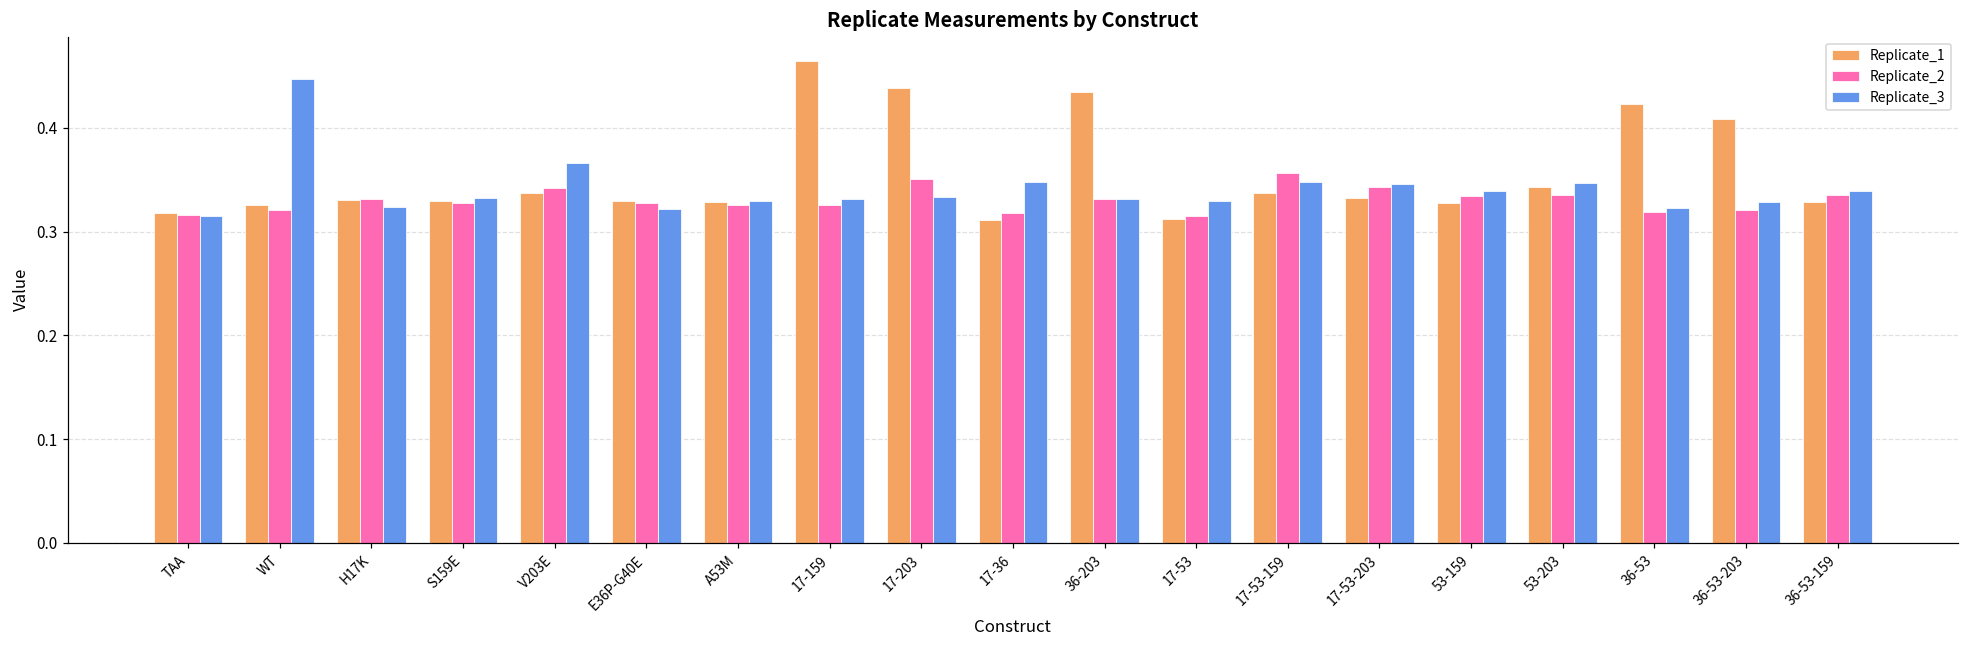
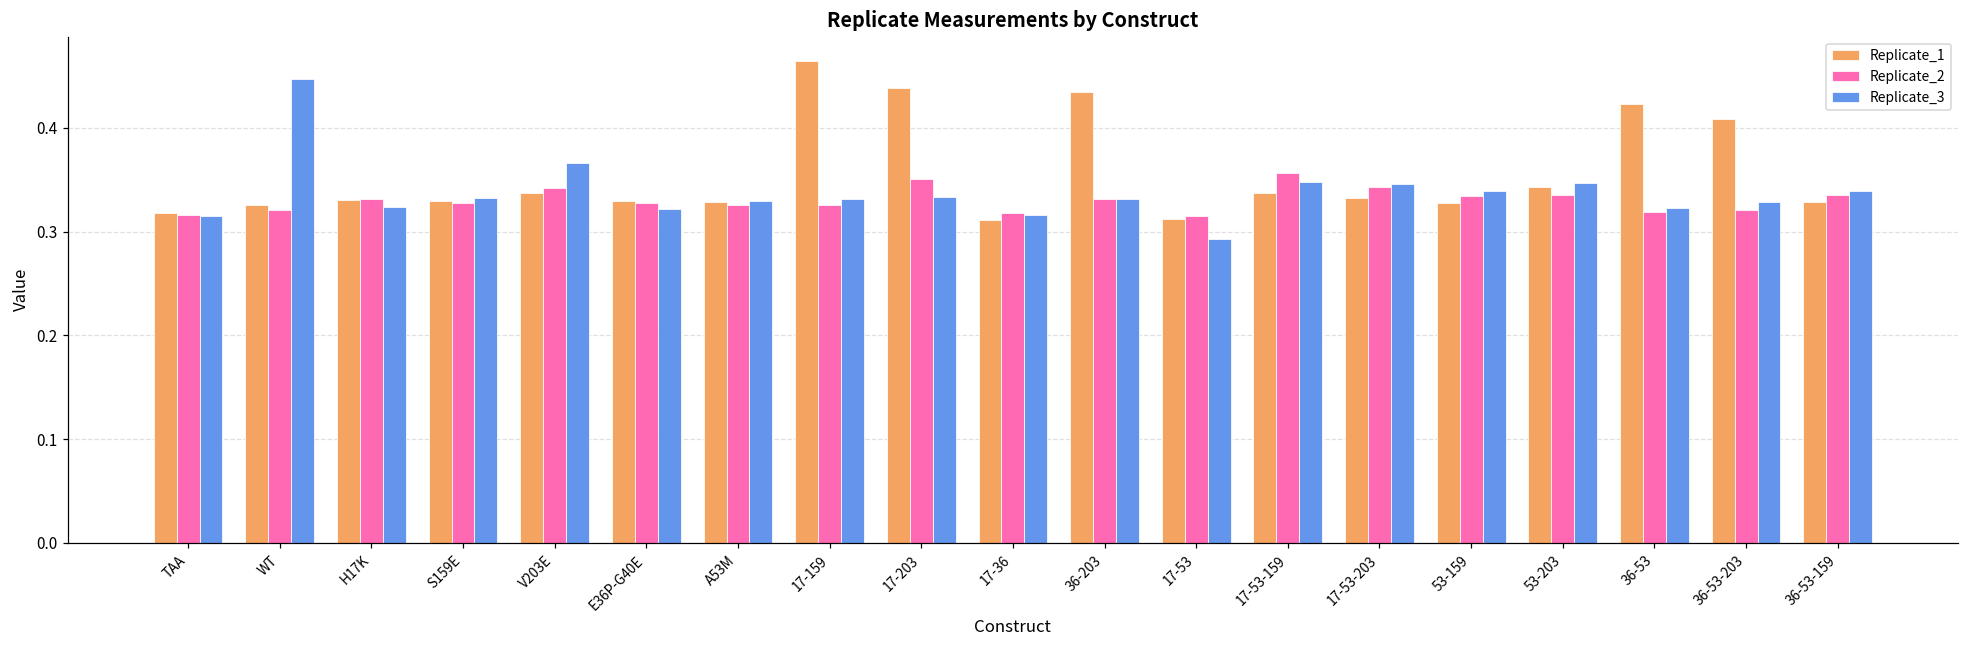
  {
    "Replicate_1": {
      "TAA": 0.32,
      "WT": 0.33,
      "H17K": 0.33,
      "S159E": 0.33,
      "V203E": 0.34,
      "E36P-G40E": 0.33,
      "A53M": 0.33,
      "17-159": 0.46,
      "17-203": 0.44,
      "17-36": 0.31,
      "36-203": 0.43,
      "17-53": 0.31,
      "17-53-159": 0.34,
      "17-53-203": 0.33,
      "53-159": 0.33,
      "53-203": 0.34,
      "36-53": 0.42,
      "36-53-203": 0.41,
      "36-53-159": 0.33
    },
    "Replicate_2": {
      "TAA": 0.32,
      "WT": 0.32,
      "H17K": 0.33,
      "S159E": 0.33,
      "V203E": 0.34,
      "E36P-G40E": 0.33,
      "A53M": 0.33,
      "17-159": 0.33,
      "17-203": 0.35,
      "17-36": 0.32,
      "36-203": 0.33,
      "17-53": 0.32,
      "17-53-159": 0.36,
      "17-53-203": 0.34,
      "53-159": 0.33,
      "53-203": 0.34,
      "36-53": 0.32,
      "36-53-203": 0.32,
      "36-53-159": 0.34
    },
    "Replicate_3": {
      "TAA": 0.32,
      "WT": 0.45,
      "H17K": 0.32,
      "S159E": 0.33,
      "V203E": 0.37,
      "E36P-G40E": 0.32,
      "A53M": 0.33,
      "17-159": 0.33,
      "17-203": 0.33,
-     "17-36": 0.35,
+     "17-36": 0.32,
      "36-203": 0.33,
-     "17-53": 0.33,
+     "17-53": 0.29,
      "17-53-159": 0.35,
      "17-53-203": 0.35,
      "53-159": 0.34,
      "53-203": 0.35,
      "36-53": 0.32,
      "36-53-203": 0.33,
      "36-53-159": 0.34
    }
  }
